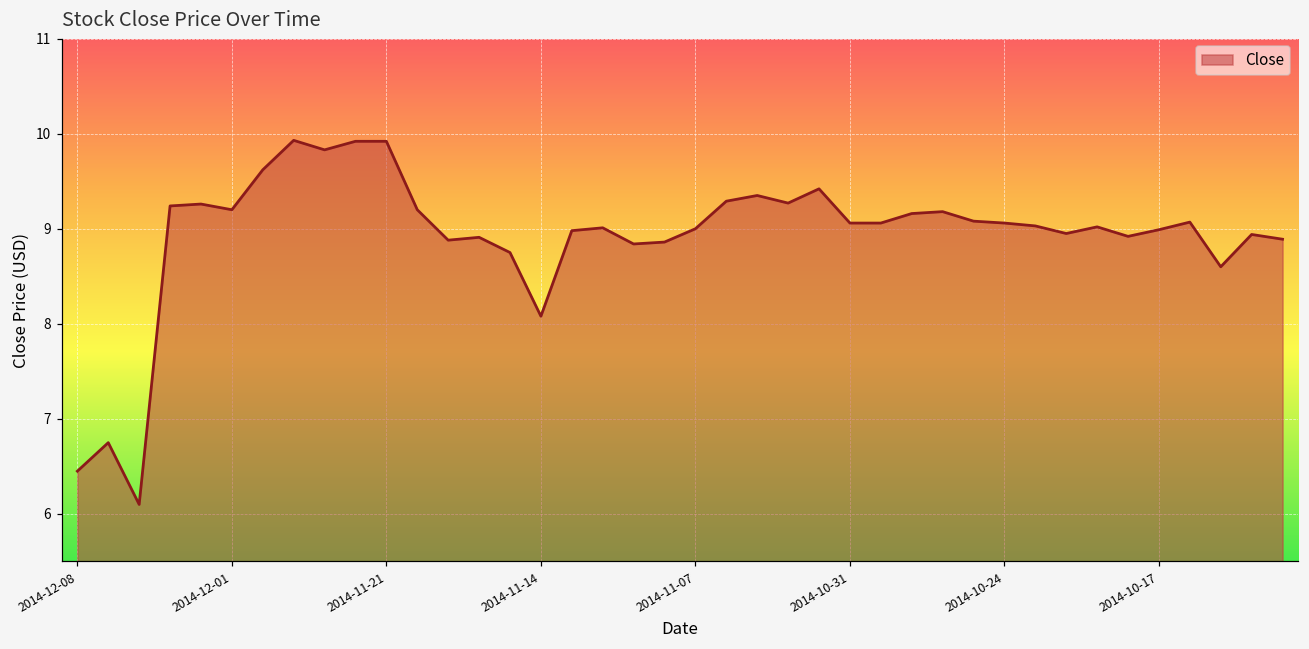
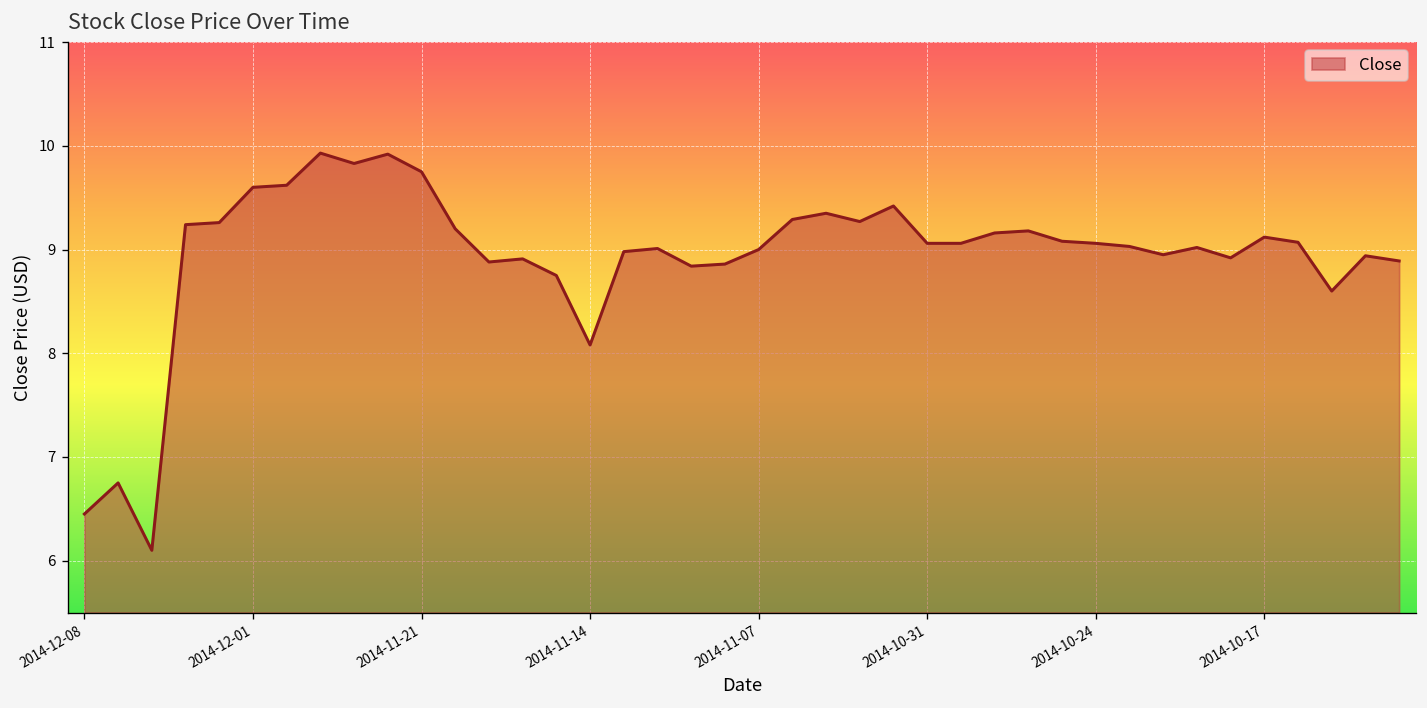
  {
    "2014-12-08": 6.5,
-   "2014-12-01": 9.2,
-   "2014-11-21": 9.9,
+   "2014-12-01": 9.6,
+   "2014-11-21": 9.8,
    "2014-11-14": 8.1,
    "2014-11-07": 9.0,
    "2014-10-31": 9.1,
    "2014-10-24": 9.1,
-   "2014-10-17": 9.0
+   "2014-10-17": 9.1
  }
